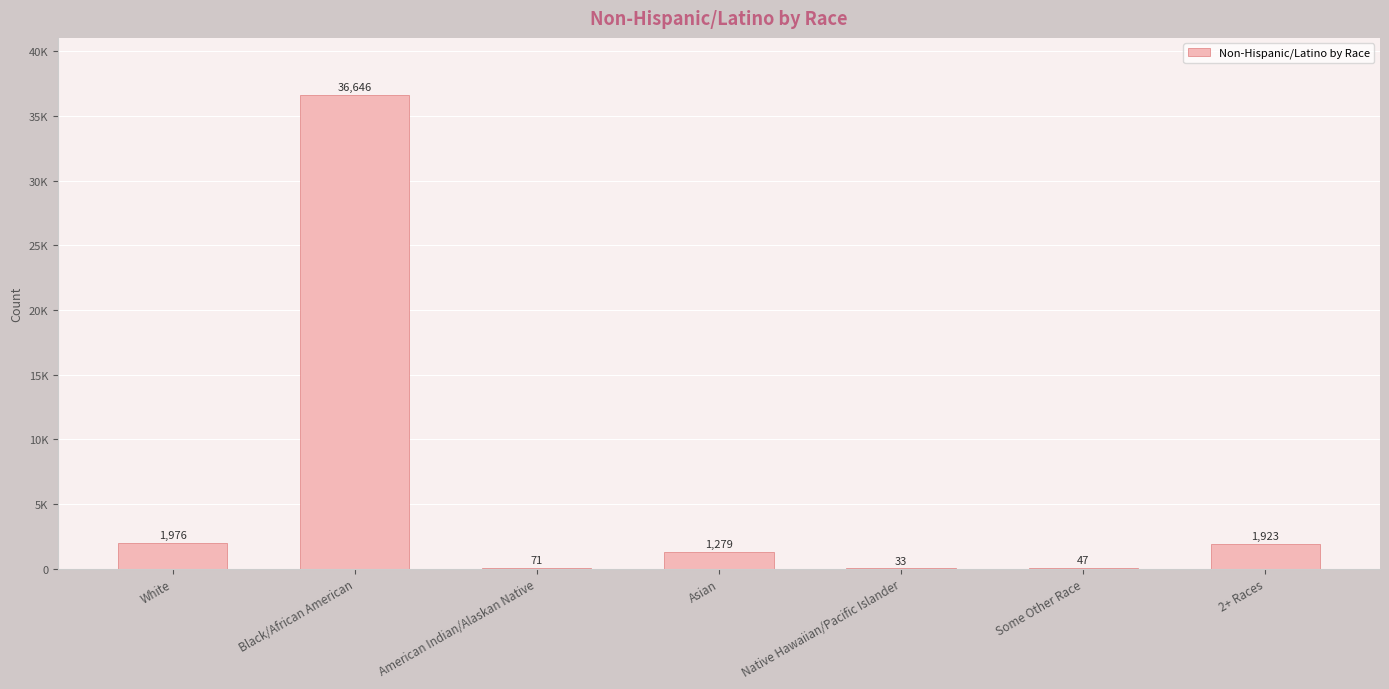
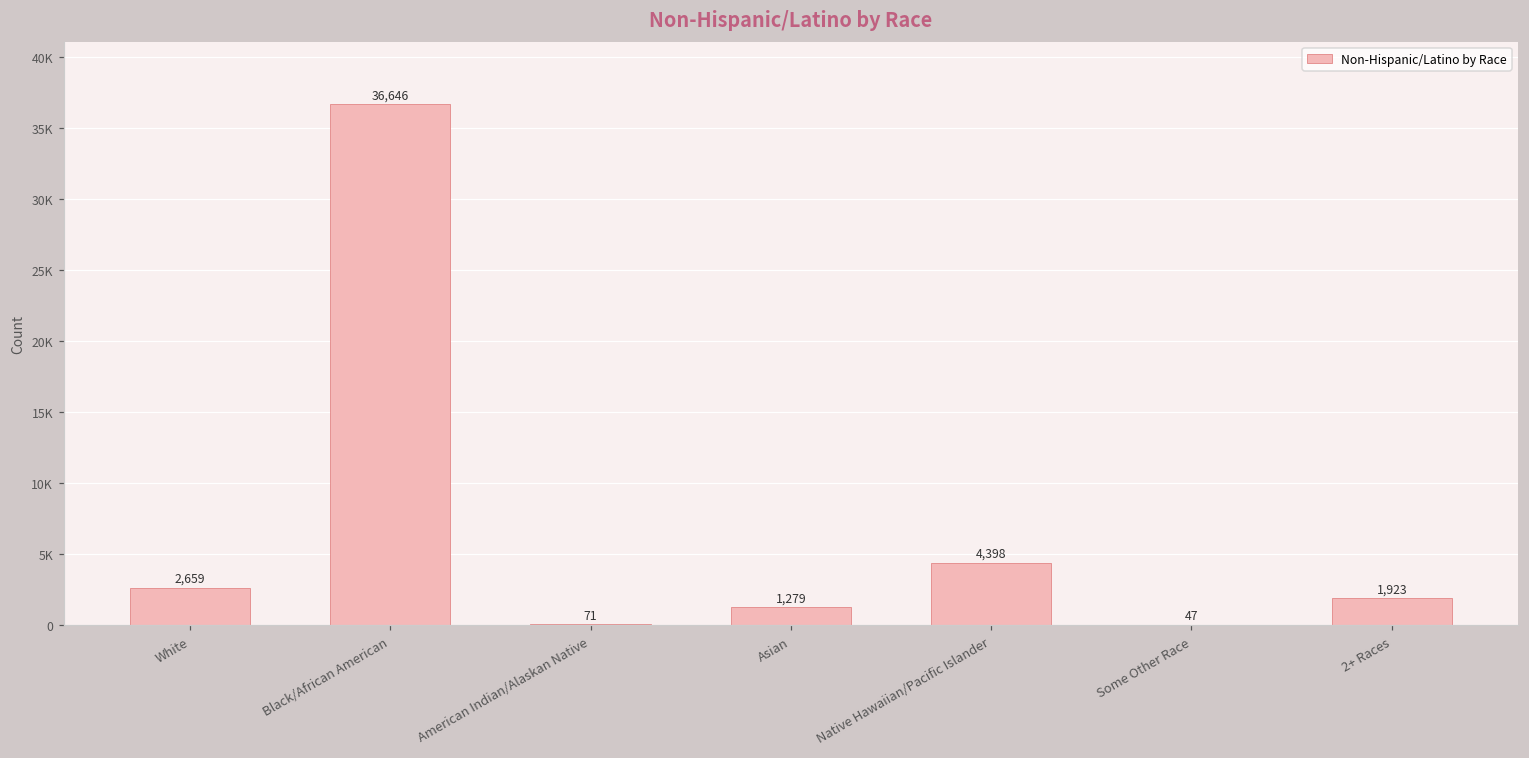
  {
-   "White": "1,976",
+   "White": "2,659",
    "Black/African American": "36,646",
    "American Indian/Alaskan Native": "71",
    "Asian": "1,279",
-   "Native Hawaiian/Pacific Islander": "33",
+   "Native Hawaiian/Pacific Islander": "4,398",
    "Some Other Race": "47",
    "2+ Races": "1,923"
  }
